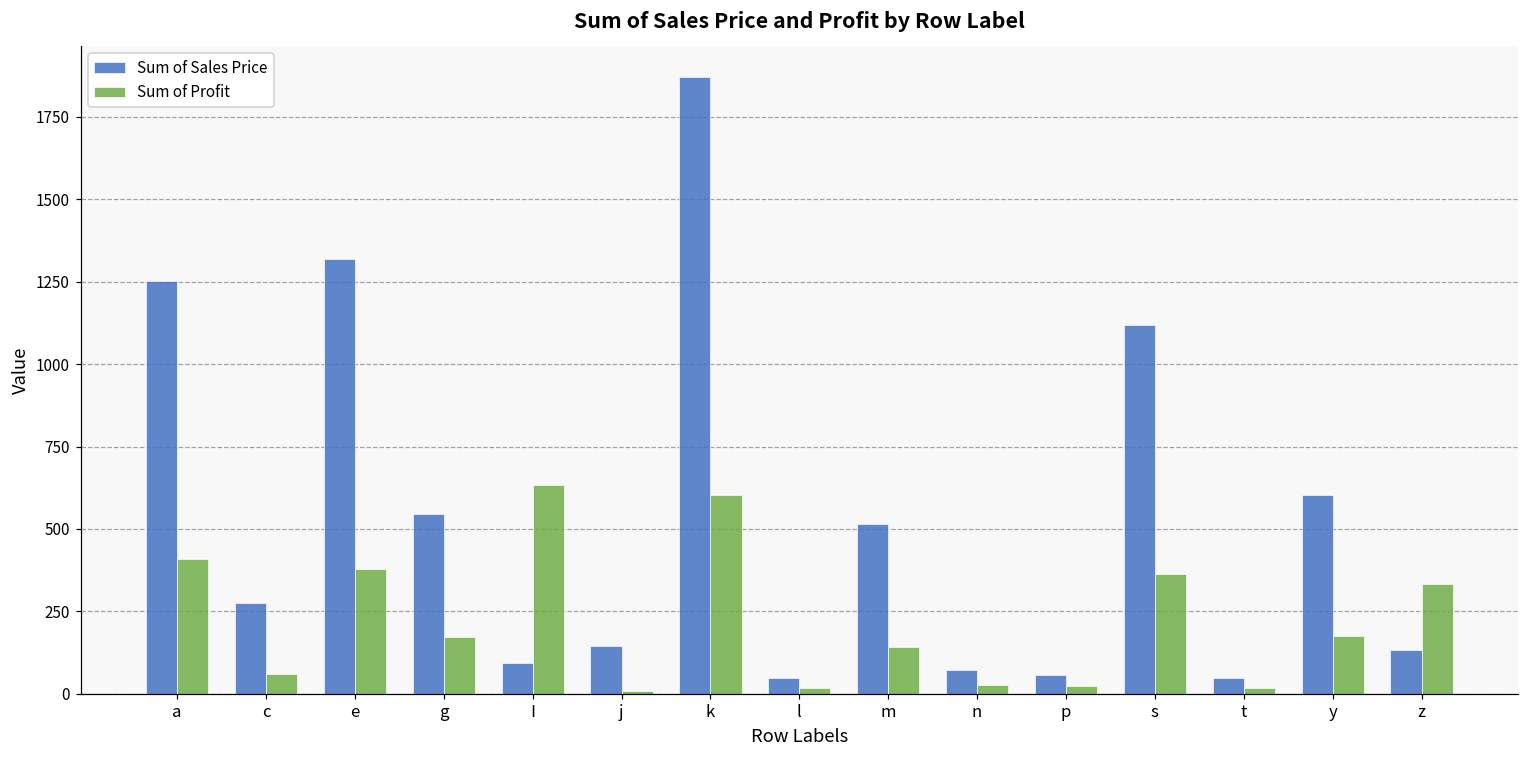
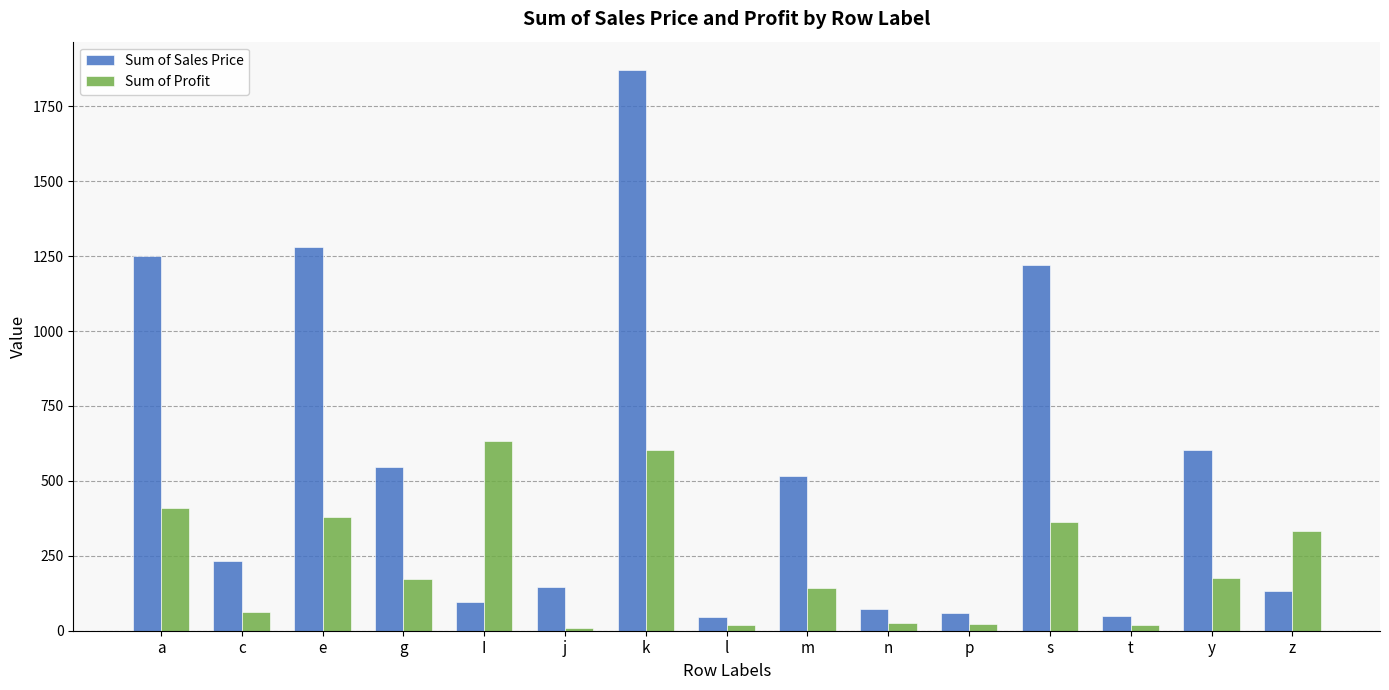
  {
    "Sum of Sales Price": {
      "a": 1250,
-     "c": 270,
-     "e": 1320,
+     "c": 230,
+     "e": 1280,
      "g": 550,
      "I": 90,
      "j": 150,
      "k": 1870,
      "l": 50,
      "m": 520,
      "n": 70,
      "p": 60,
-     "s": 1120,
+     "s": 1220,
      "t": 50,
      "y": 600,
      "z": 130
    },
    "Sum of Profit": {
      "a": 410,
      "c": 60,
      "e": 380,
      "g": 170,
      "I": 630,
      "j": 10,
      "k": 600,
      "l": 20,
      "m": 140,
      "n": 30,
      "p": 20,
      "s": 360,
      "t": 20,
      "y": 180,
      "z": 330
    }
  }
